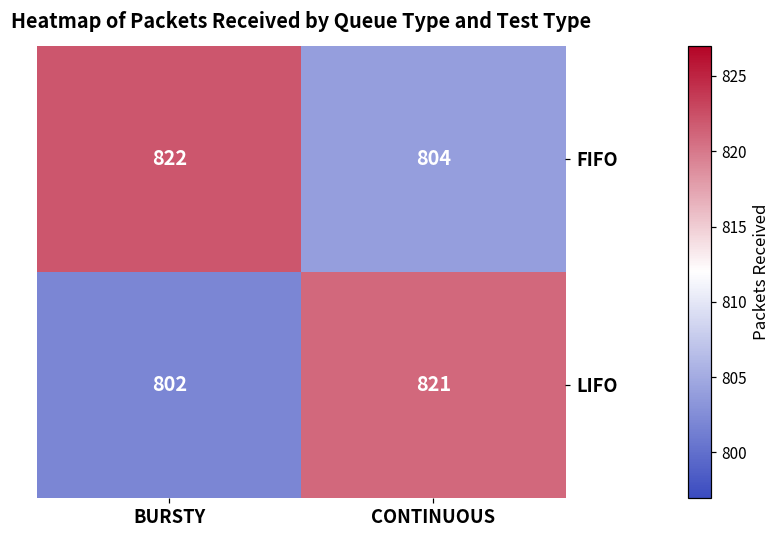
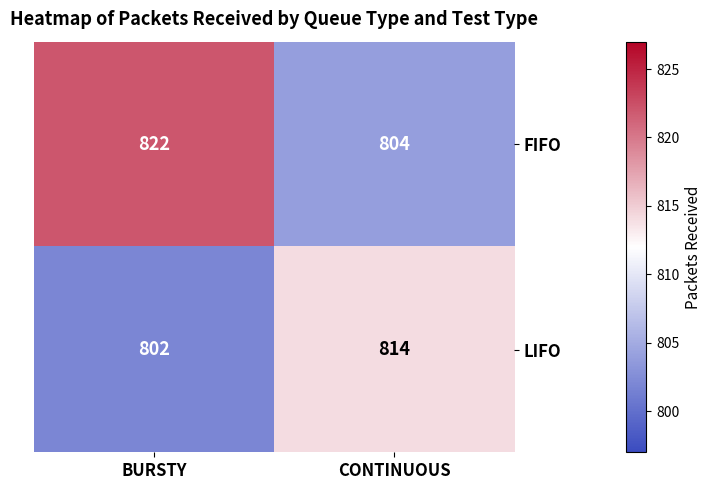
  {
    "FIFO": {
      "BURSTY": 822,
      "CONTINUOUS": 804
    },
    "LIFO": {
      "BURSTY": 802,
-     "CONTINUOUS": 821
+     "CONTINUOUS": 814
    }
  }
